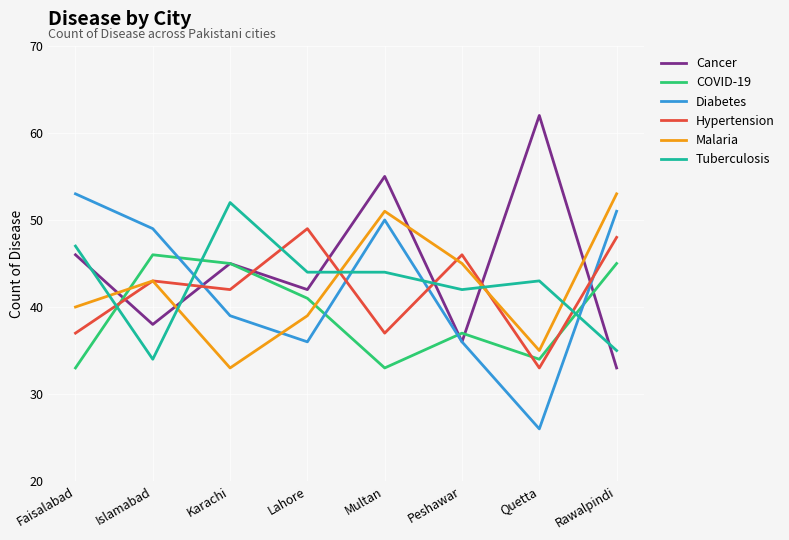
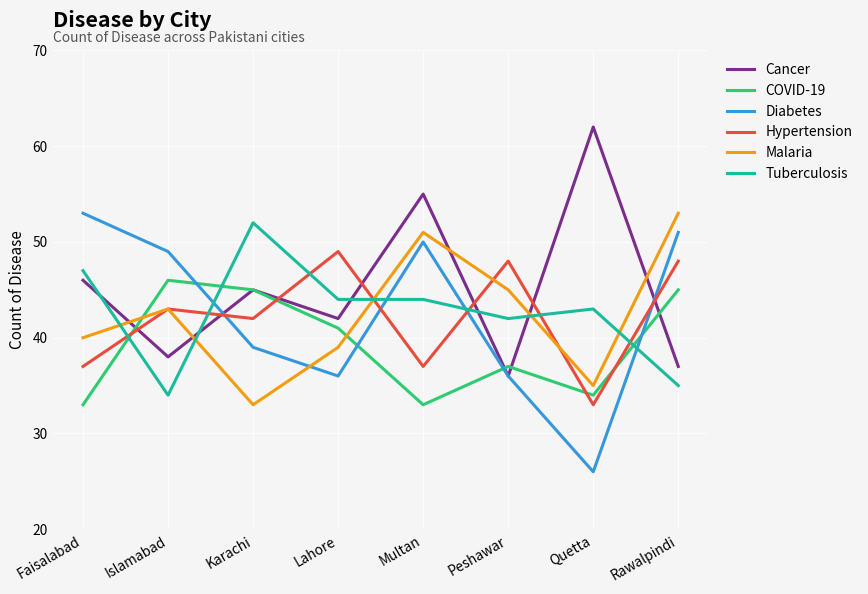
  {
    "Cancer": {
      "Faisalabad": 46,
      "Islamabad": 38,
      "Lahore": 42,
      "Multan": 55,
      "Quetta": 62,
-     "Rawalpindi": 33
+     "Rawalpindi": 37
    },
    "Diabetes": {
      "Faisalabad": 53,
      "Islamabad": 49,
      "Karachi": 39,
      "Lahore": 36,
      "Multan": 50,
      "Quetta": 26,
      "Rawalpindi": 51
    },
    "Hypertension": {
      "Faisalabad": 37,
      "Karachi": 42,
      "Lahore": 49,
      "Multan": 37,
-     "Peshawar": 46,
+     "Peshawar": 48,
      "Quetta": 33,
      "Rawalpindi": 48
    },
    "Malaria": {
      "Faisalabad": 40,
      "Karachi": 33,
      "Lahore": 39,
      "Multan": 51,
      "Peshawar": 45,
      "Quetta": 35,
      "Rawalpindi": 53
    }
  }
